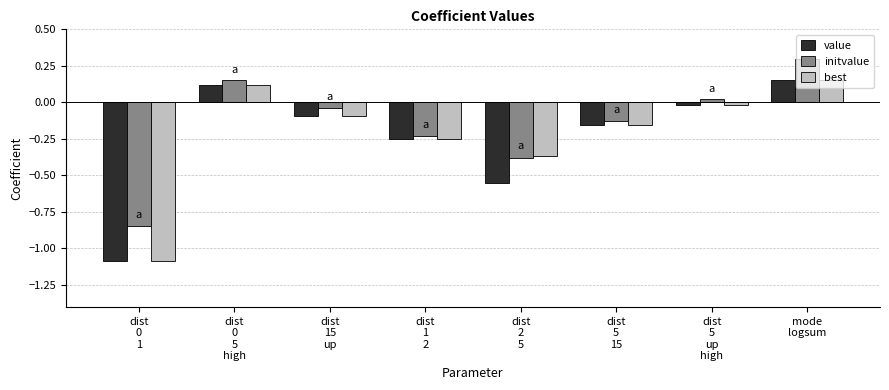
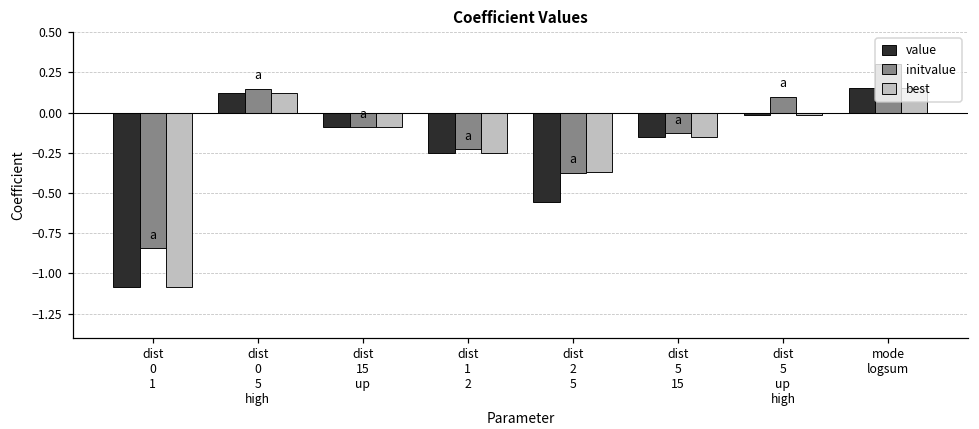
  {
    "value": {
      "dist 0 1": -1.08,
      "dist 0 5 high": 0.12,
      "dist 15 up": -0.09,
      "dist 1 2": -0.25,
      "dist 2 5": -0.56,
      "dist 5 15": -0.15,
      "mode logsum": 0.16
    },
    "initvalue": {
      "dist 0 1": -0.84,
      "dist 0 5 high": 0.15,
-     "dist 15 up": -0.04,
+     "dist 15 up": -0.09,
      "dist 1 2": -0.23,
      "dist 2 5": -0.38,
      "dist 5 15": -0.13,
-     "dist 5 up high": 0.02
+     "dist 5 up high": 0.10
    },
    "best": {
      "dist 0 1": -1.08,
      "dist 0 5 high": 0.12,
      "dist 15 up": -0.09,
      "dist 1 2": -0.25,
      "dist 2 5": -0.37,
      "dist 5 15": -0.15
    }
  }
